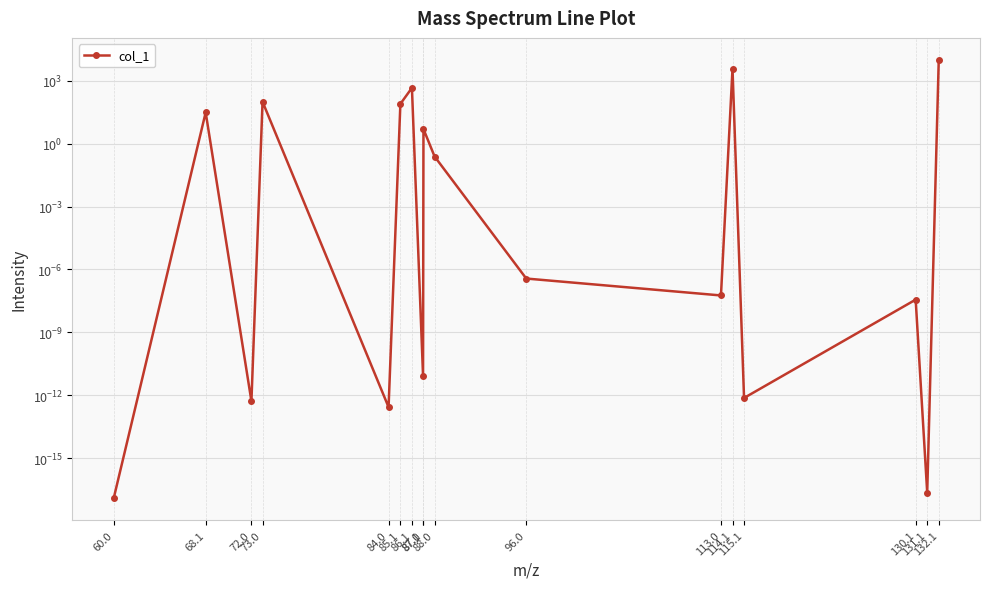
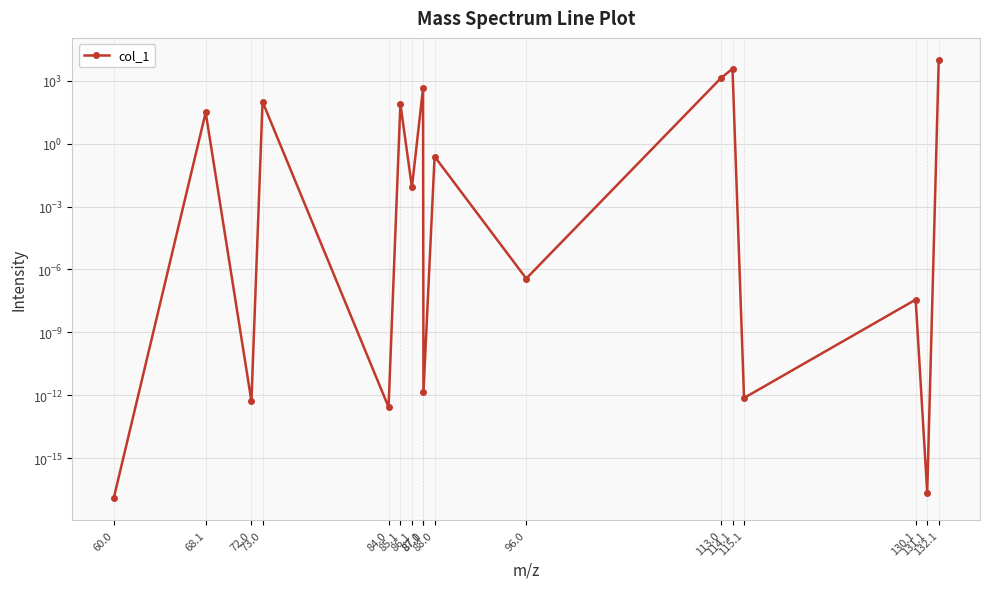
  {
    "60.0": 0.000000000000,
    "68.1": 30,
    "72.0": 0.000000000001,
    "73.0": 100,
    "84.0": 0.000000000000,
    "85.1": 80,
-   "86.1": 500,
-   "87.0": 0,
-   "87.1": 5,
+   "86.1": 0.008,
+   "87.0": 400,
+   "87.1": 0,
    "88.0": 0.2,
    "96.0": 0.0000004,
-   "113.0": 0,
+   "113.0": 1000,
    "114.1": 4000,
    "115.1": 0.000000000001,
    "130.1": 0.00000004,
    "131.1": 0.000000000000,
    "132.1": 10000
  }
